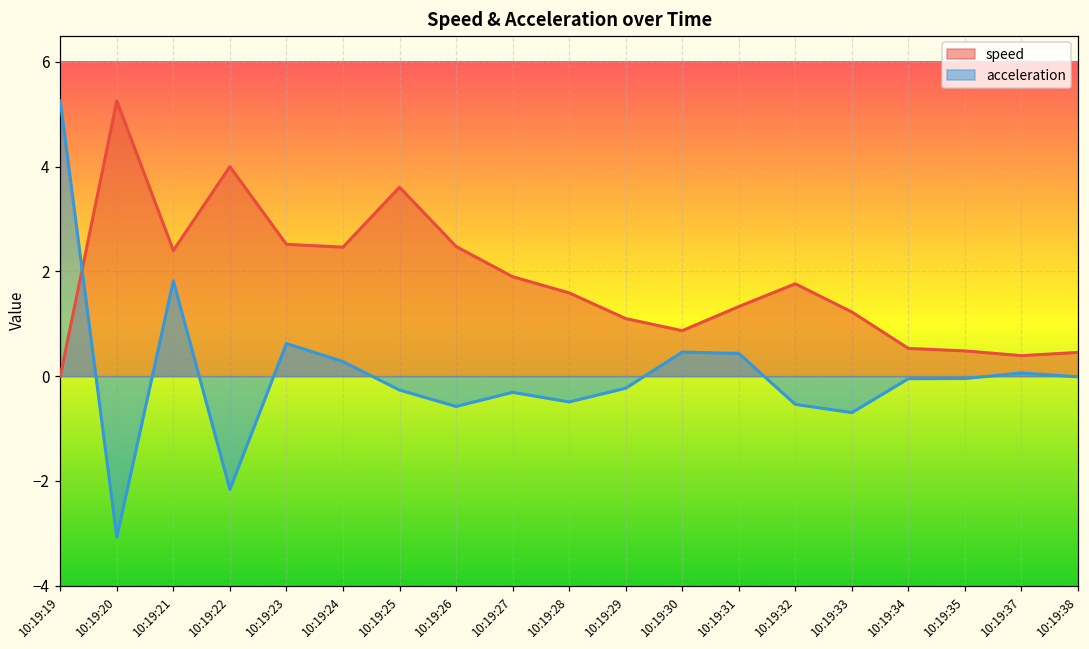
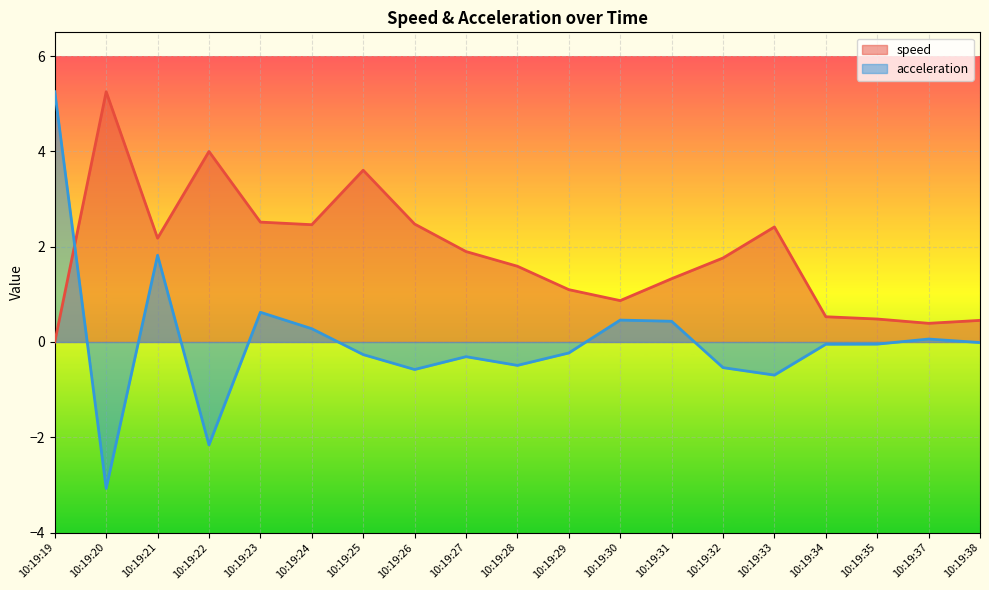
  {
    "speed": {
      "10:19:19": 0.0,
      "10:19:20": 5.3,
-     "10:19:21": 2.4,
+     "10:19:21": 2.2,
      "10:19:22": 4.0,
      "10:19:23": 2.5,
      "10:19:24": 2.5,
      "10:19:25": 3.6,
      "10:19:26": 2.5,
      "10:19:27": 1.9,
      "10:19:28": 1.6,
      "10:19:29": 1.1,
      "10:19:30": 0.9,
      "10:19:31": 1.3,
      "10:19:32": 1.8,
-     "10:19:33": 1.2,
+     "10:19:33": 2.4,
      "10:19:34": 0.5,
      "10:19:35": 0.5,
      "10:19:37": 0.4,
      "10:19:38": 0.5
    }
  }
